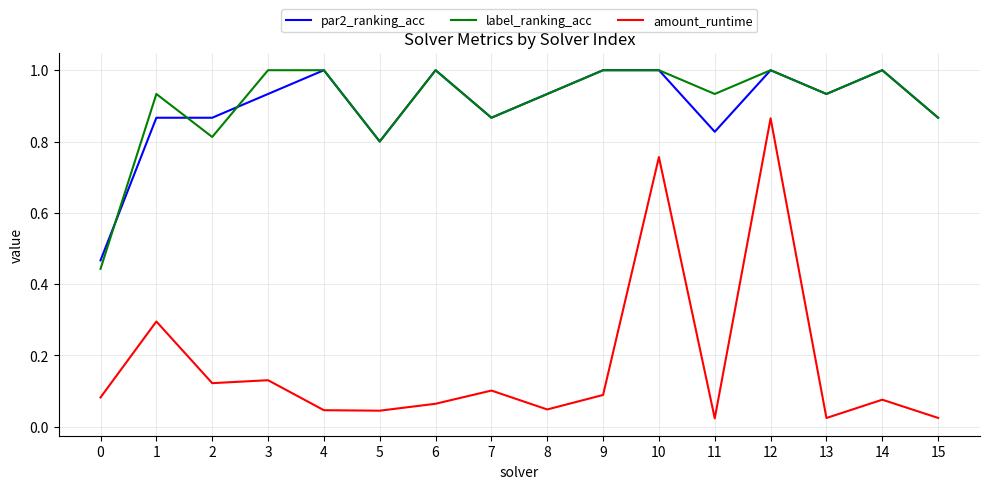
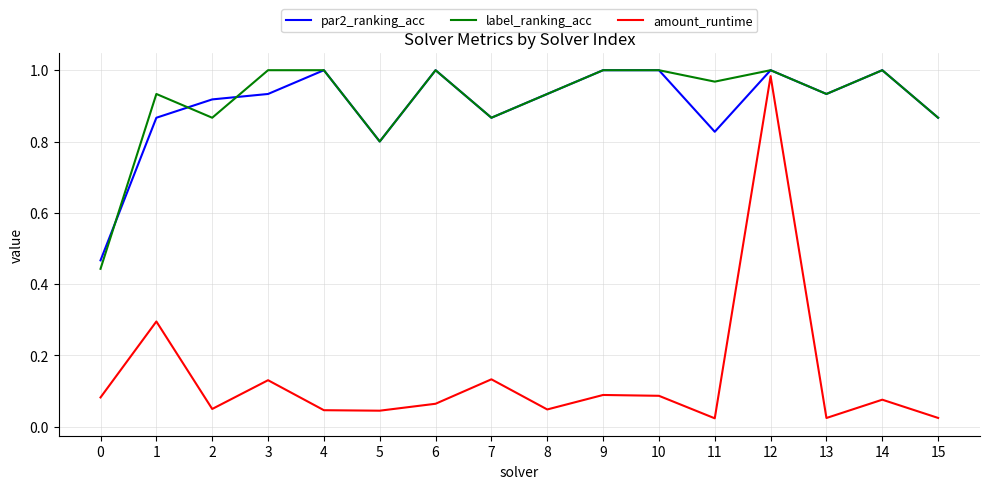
  {
    "par2_ranking_acc": {
      "0": 0.47,
      "1": 0.87,
-     "2": 0.87,
+     "2": 0.92,
      "3": 0.93,
      "11": 0.83
    },
    "label_ranking_acc": {
      "0": 0.44,
      "1": 0.93,
-     "2": 0.81,
+     "2": 0.87,
      "3": 1.00,
-     "11": 0.93
+     "11": 0.97
    },
    "amount_runtime": {
      "0": 0.08,
      "1": 0.30,
-     "2": 0.12,
+     "2": 0.05,
      "3": 0.13,
      "4": 0.05,
      "5": 0.04,
      "6": 0.06,
-     "7": 0.10,
+     "7": 0.13,
      "8": 0.05,
      "9": 0.09,
-     "10": 0.76,
+     "10": 0.09,
      "11": 0.02,
-     "12": 0.87,
+     "12": 0.98,
      "13": 0.02,
      "14": 0.08,
      "15": 0.02
    }
  }
